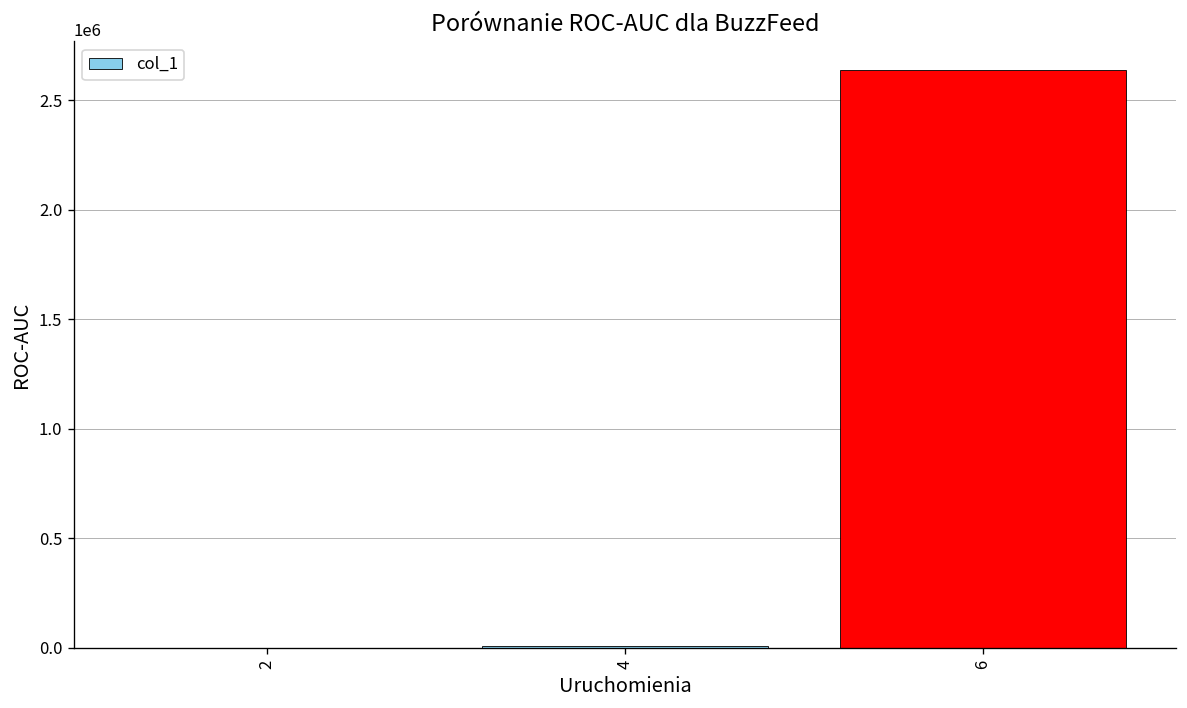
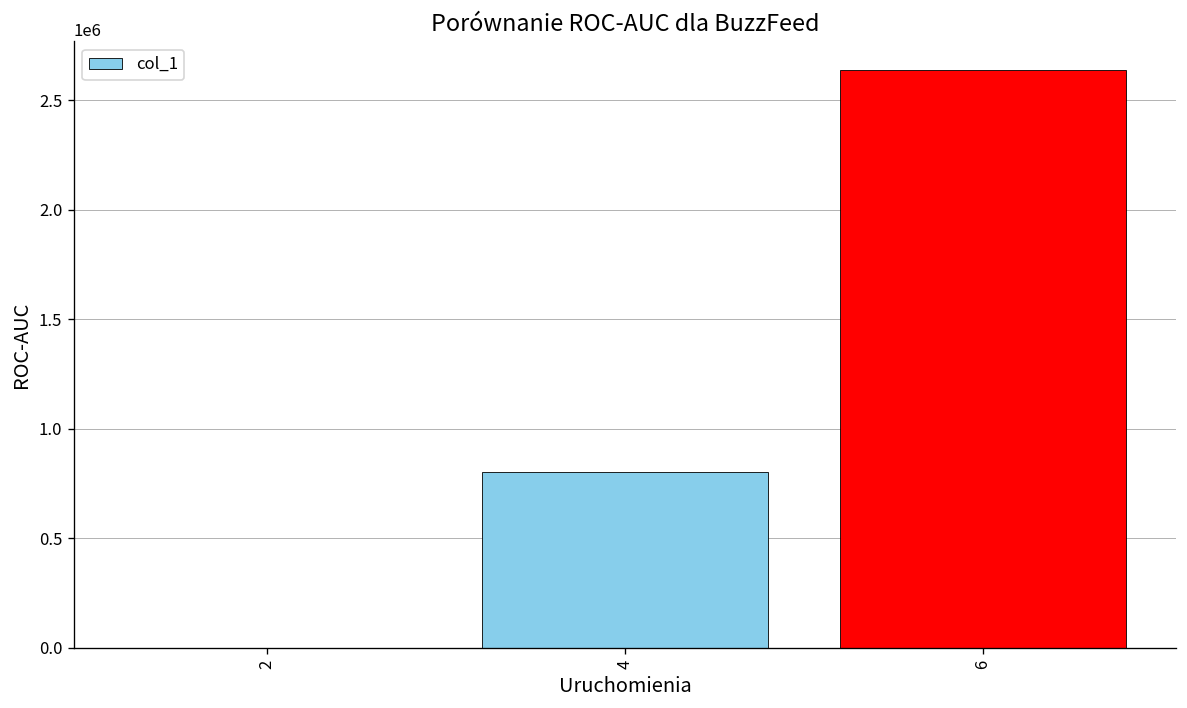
  {
-   "4": 10000,
+   "4": 800000,
    "6": 2640000
  }
